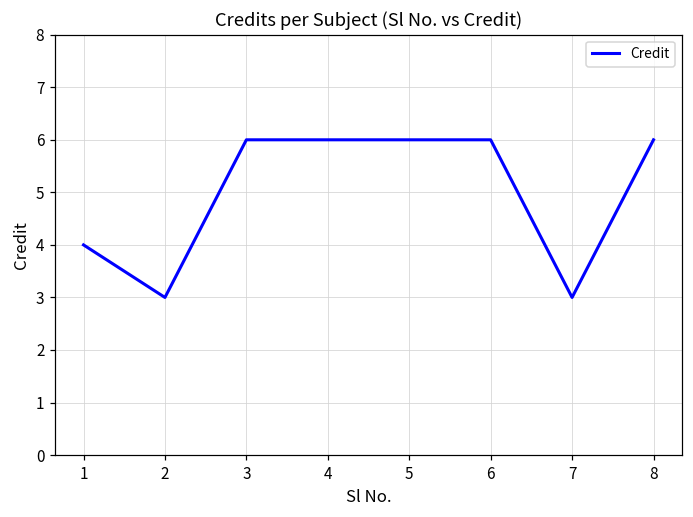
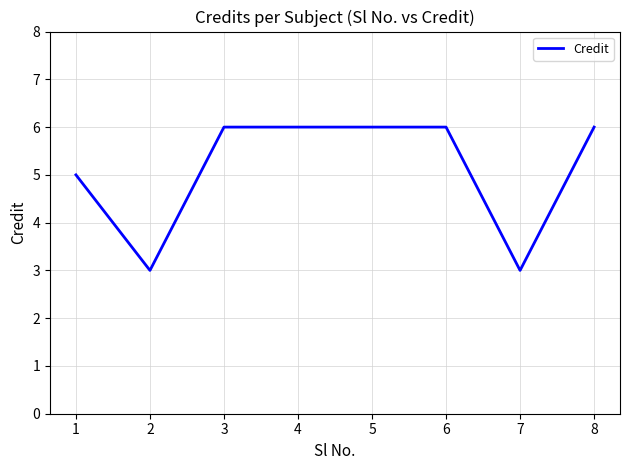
  {
-   "1": 4,
+   "1": 5,
    "2": 3,
    "3": 6,
    "4": 6,
    "5": 6,
    "6": 6,
    "7": 3,
    "8": 6
  }
